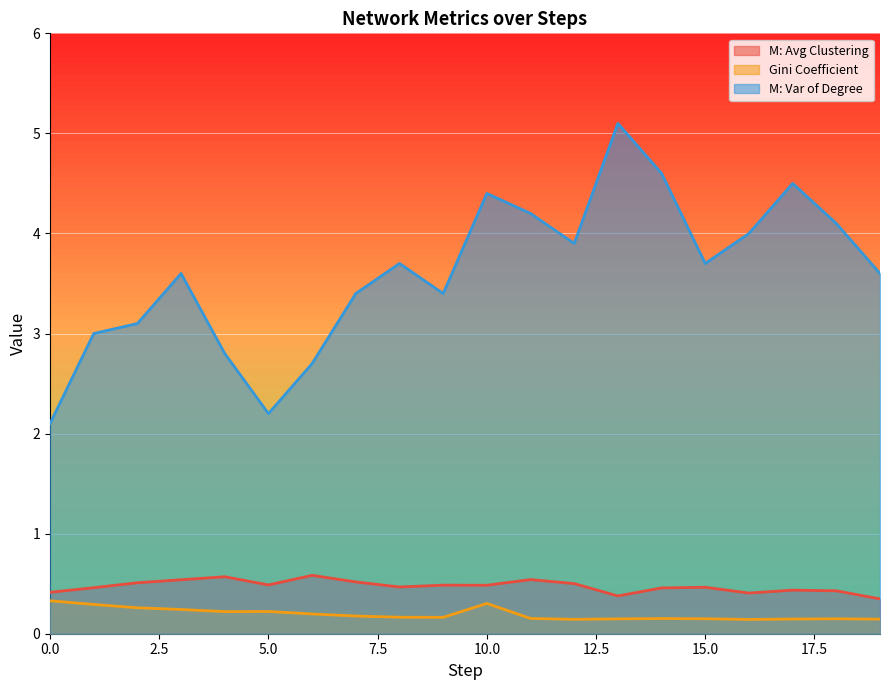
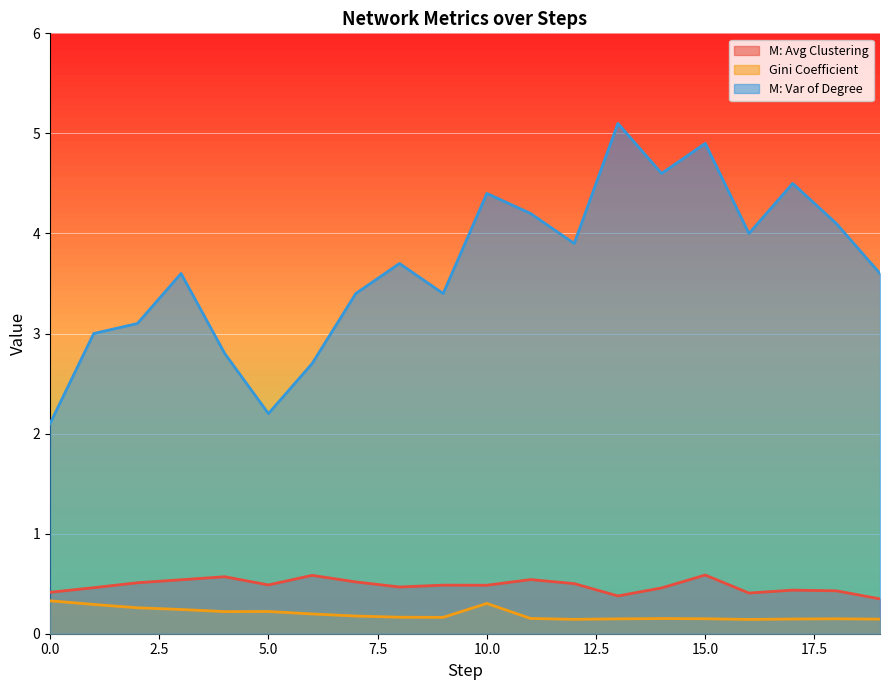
  {
    "M: Avg Clustering": {
      "0.0": 0.41,
      "5.0": 0.49,
      "10.0": 0.48,
-     "15.0": 0.46
+     "15.0": 0.59
    },
    "Gini Coefficient": {
      "0.0": 0.33,
      "5.0": 0.22,
      "10.0": 0.30,
      "15.0": 0.15
    },
    "M: Var of Degree": {
      "0.0": 2.1,
      "5.0": 2.2,
      "10.0": 4.4,
-     "15.0": 3.7
+     "15.0": 4.9
    }
  }
